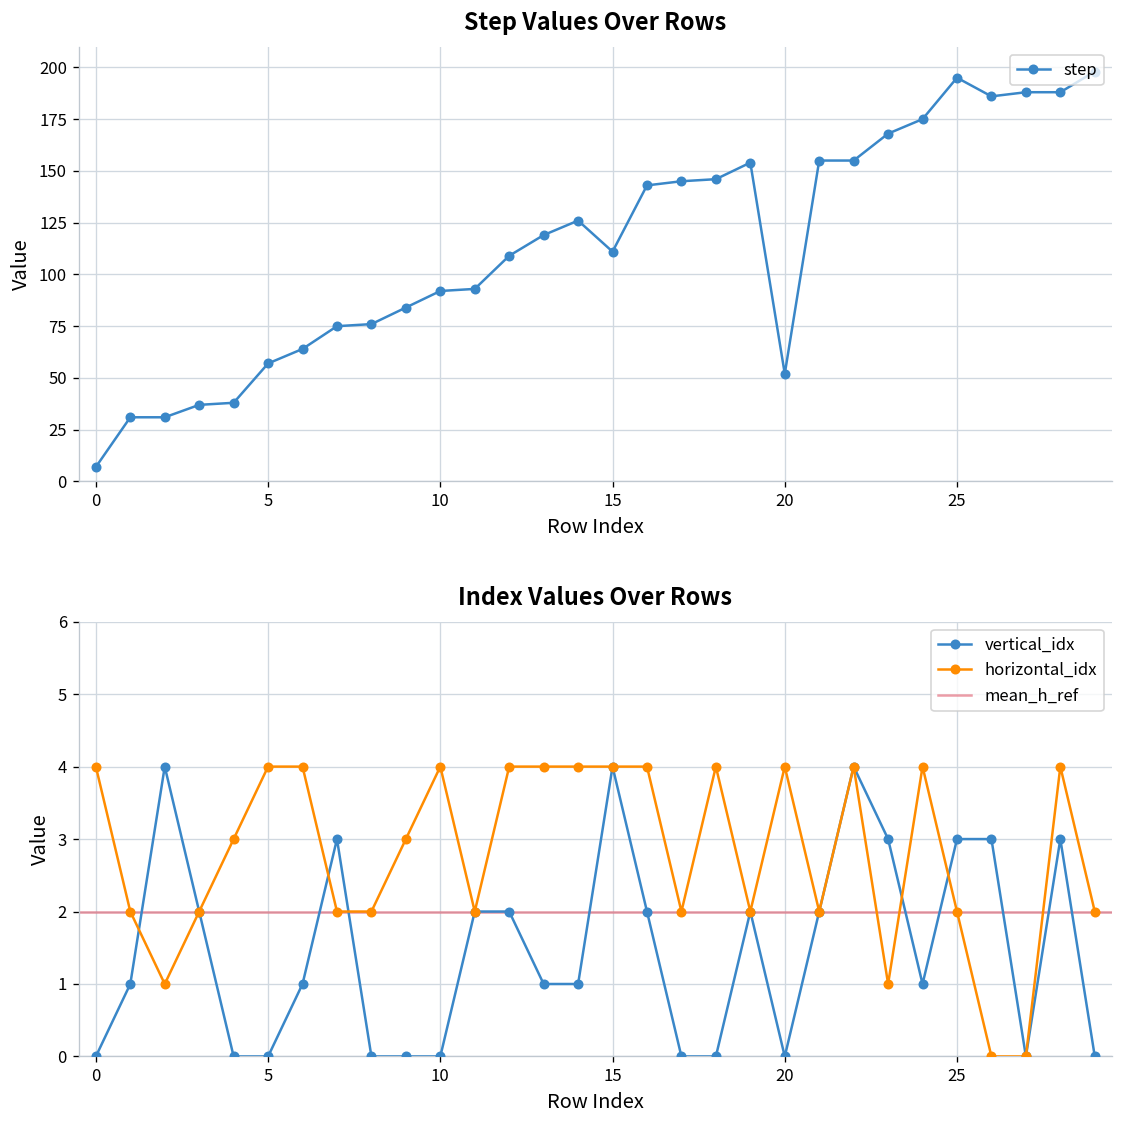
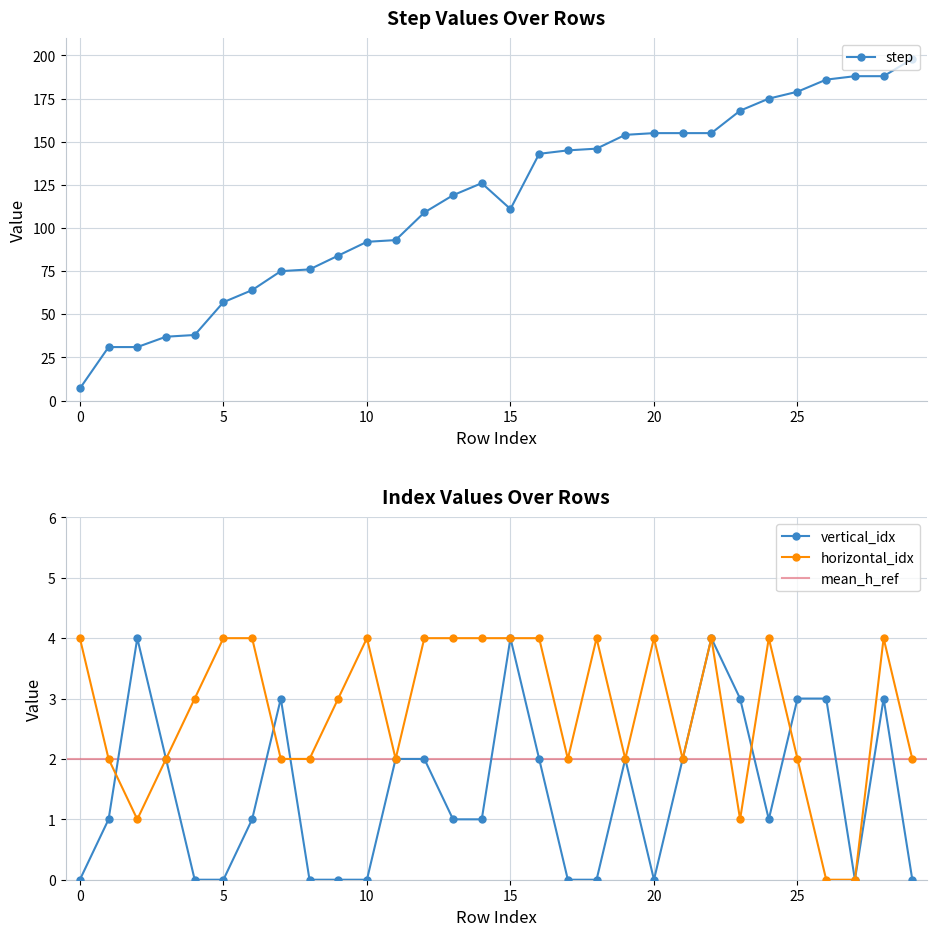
  {
    "Step Values Over Rows": {
      "0": 7,
      "5": 57,
      "10": 92,
      "15": 111,
-     "20": 52,
-     "25": 195
+     "20": 155,
+     "25": 179
    },
    "Index Values Over Rows": {
      "vertical_idx": {
        "0": 0.0,
        "5": 0.0,
        "10": 0.0,
        "20": 0.0,
        "25": 3.0
      },
      "horizontal_idx": {
        "0": 4.0,
        "5": 4.0,
        "10": 4.0,
        "20": 4.0,
        "25": 2.0
      }
    }
  }
